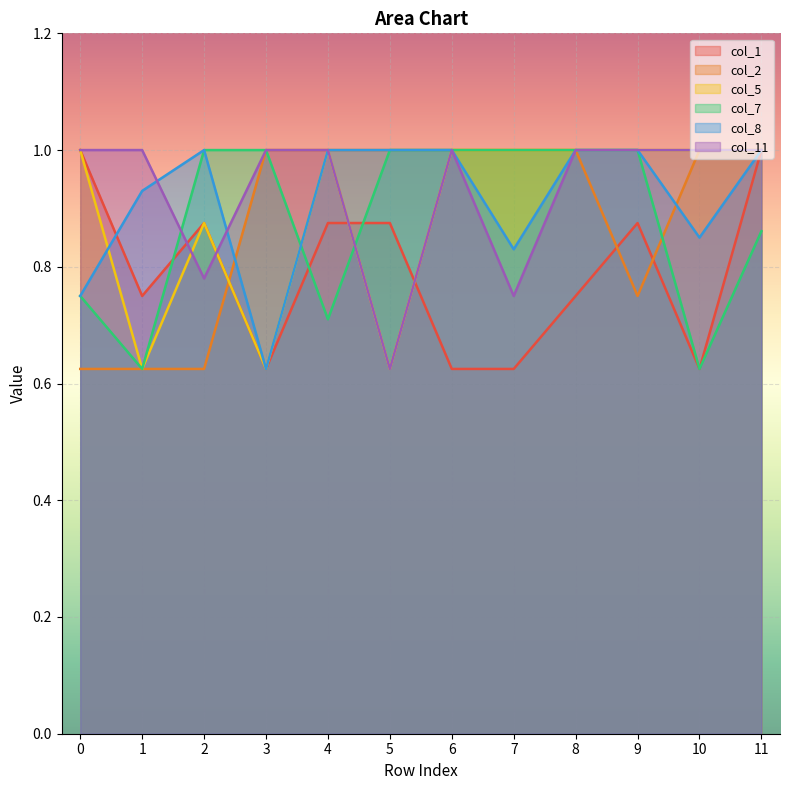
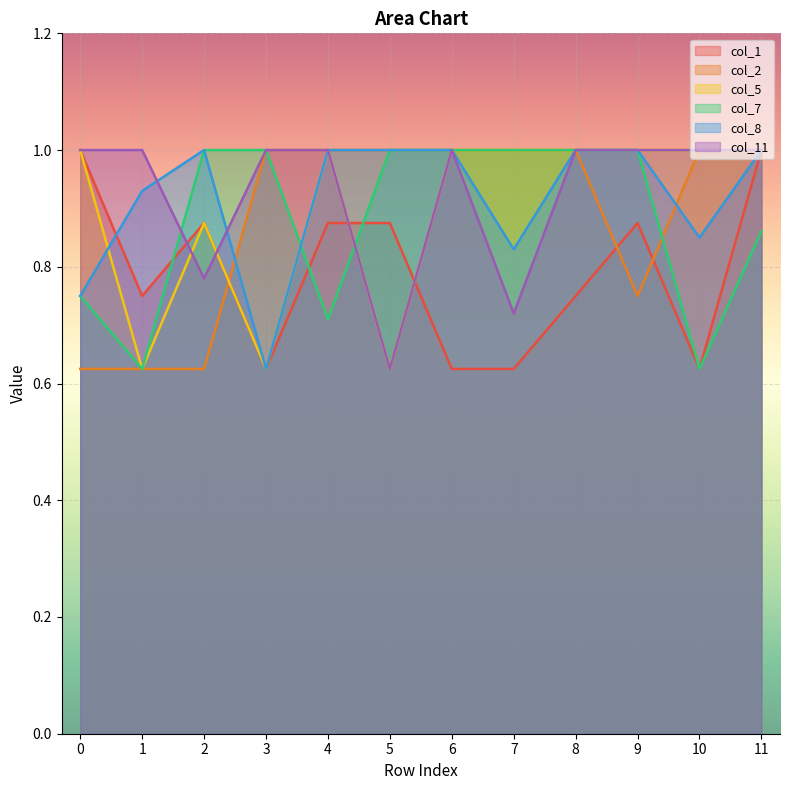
  {
    "col_7": {
      "4": 0.71,
      "11": 0.86
    },
    "col_8": {
      "1": 0.93,
      "7": 0.83,
      "10": 0.85
    },
    "col_11": {
      "1": 1.00,
      "2": 0.78,
-     "7": 0.75
+     "7": 0.72
    }
  }
